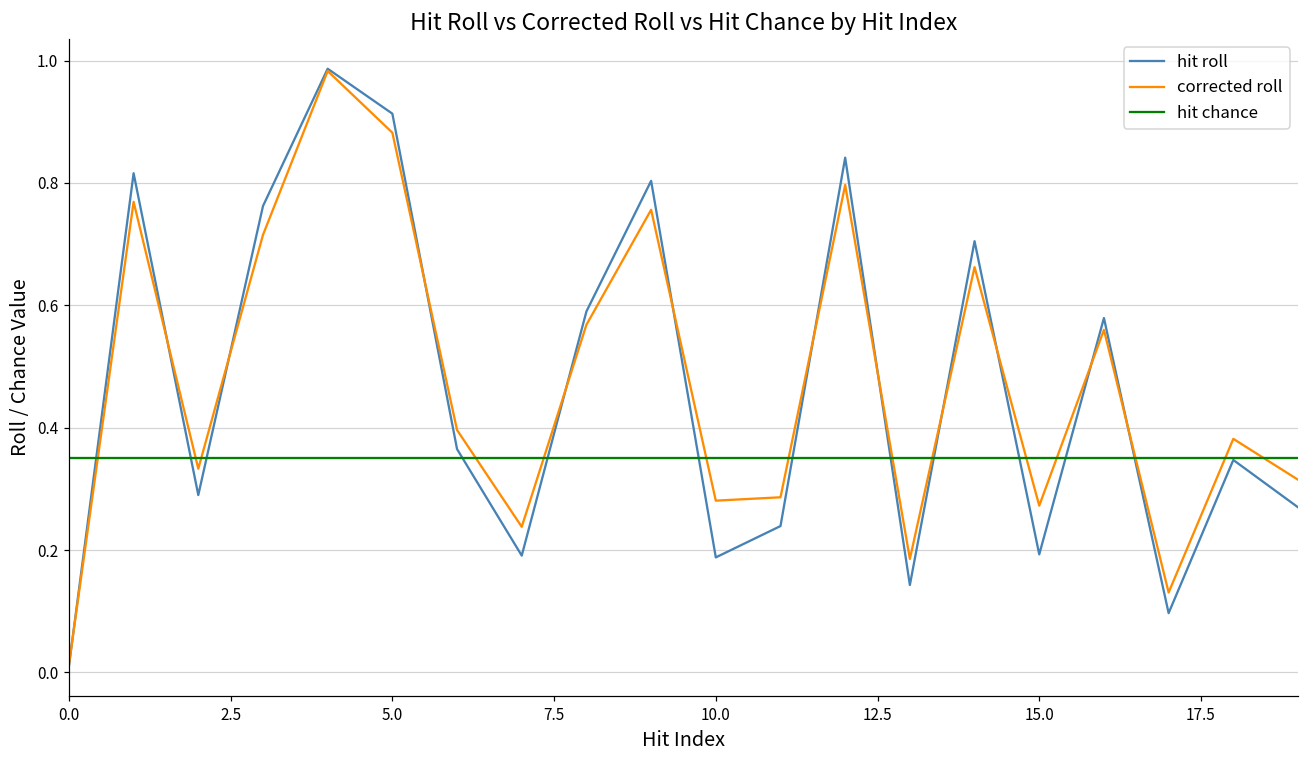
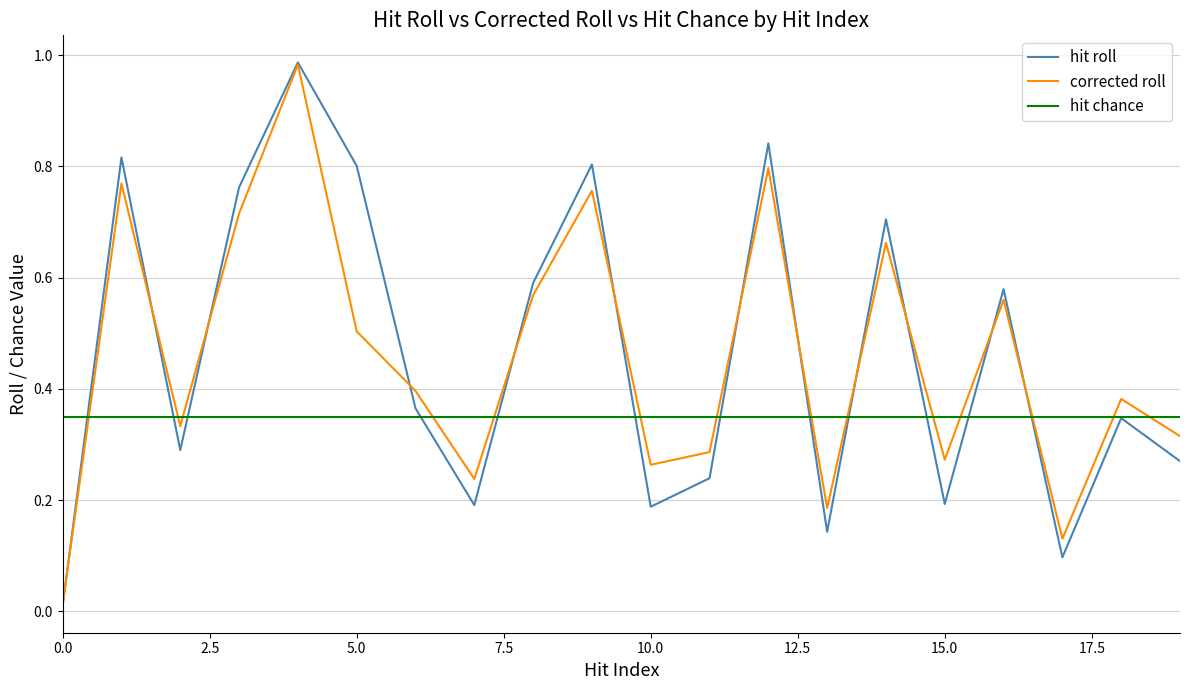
  {
    "hit roll": {
-     "5.0": 0.91,
+     "5.0": 0.80,
      "10.0": 0.19,
      "15.0": 0.19
    },
    "corrected roll": {
-     "5.0": 0.88,
-     "10.0": 0.28,
+     "5.0": 0.50,
+     "10.0": 0.26,
      "15.0": 0.27
    },
    "hit chance": {
      "0.0": 0.35,
      "5.0": 0.35,
      "10.0": 0.35,
      "15.0": 0.35
    }
  }
